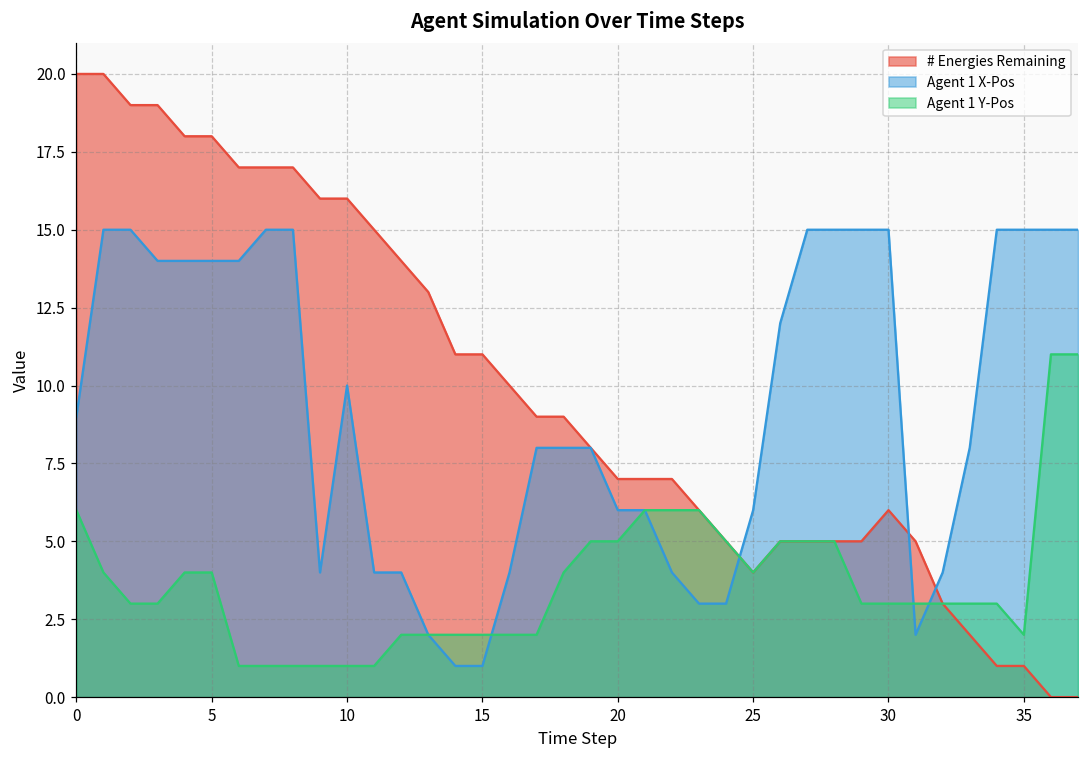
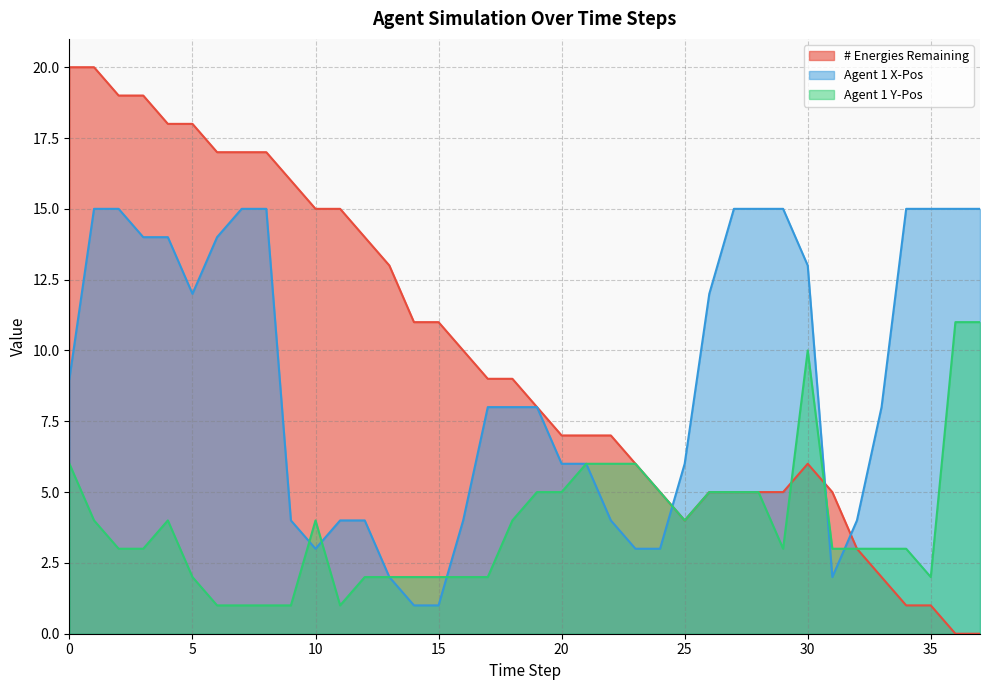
  {
    "# Energies Remaining": {
      "0": 20,
      "5": 18,
-     "10": 16,
+     "10": 15,
      "15": 11,
      "20": 7,
      "30": 6,
      "35": 1
    },
    "Agent 1 X-Pos": {
      "0": 9,
-     "5": 14,
-     "10": 10,
+     "5": 12,
+     "10": 3,
      "15": 1,
      "20": 6,
      "25": 6,
-     "30": 15,
+     "30": 13,
      "35": 15
    },
    "Agent 1 Y-Pos": {
      "0": 6,
-     "5": 4,
-     "10": 1,
+     "5": 2,
+     "10": 4,
      "15": 2,
      "20": 5,
-     "30": 3,
+     "30": 10,
      "35": 2
    }
  }
